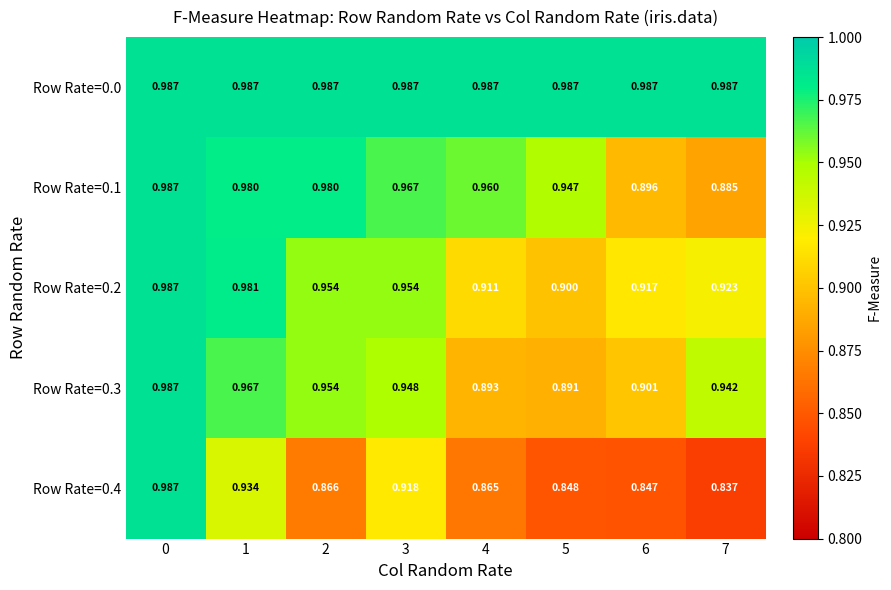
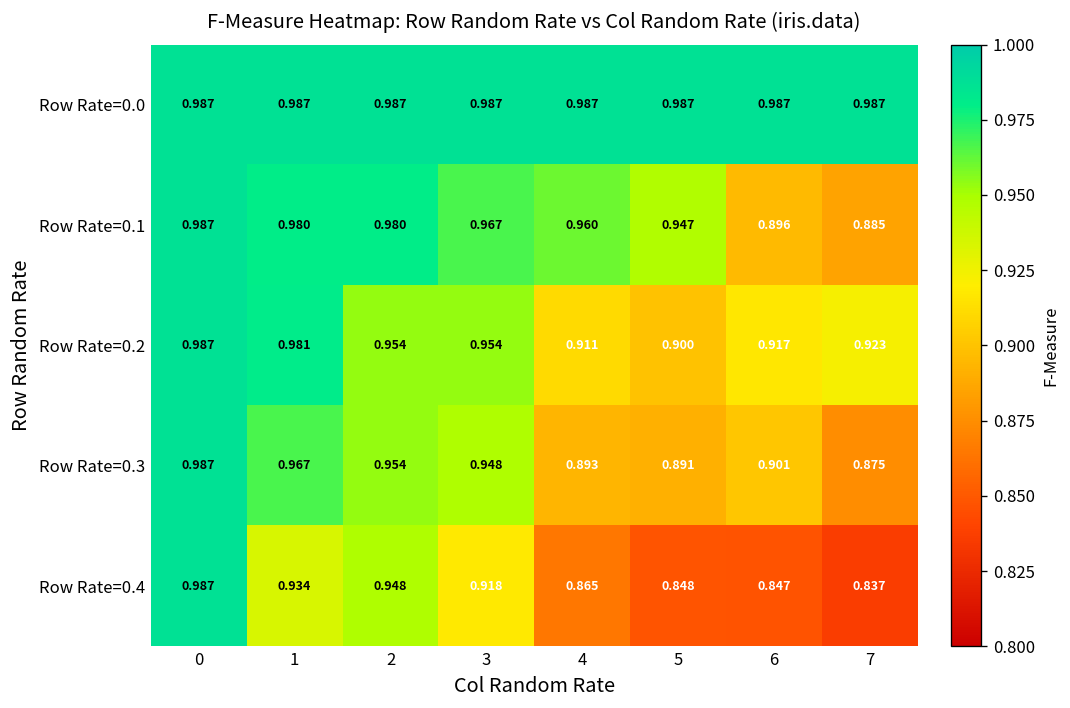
  {
    "Row Rate=0.0": {
      "0": 0.987,
      "1": 0.987,
      "2": 0.987,
      "3": 0.987,
      "4": 0.987,
      "5": 0.987,
      "6": 0.987,
      "7": 0.987
    },
    "Row Rate=0.1": {
      "0": 0.987,
      "1": 0.980,
      "2": 0.980,
      "3": 0.967,
      "4": 0.960,
      "5": 0.947,
      "6": 0.896,
      "7": 0.885
    },
    "Row Rate=0.2": {
      "0": 0.987,
      "1": 0.981,
      "2": 0.954,
      "3": 0.954,
      "4": 0.911,
      "5": 0.900,
      "6": 0.917,
      "7": 0.923
    },
    "Row Rate=0.3": {
      "0": 0.987,
      "1": 0.967,
      "2": 0.954,
      "3": 0.948,
      "4": 0.893,
      "5": 0.891,
      "6": 0.901,
-     "7": 0.942
+     "7": 0.875
    },
    "Row Rate=0.4": {
      "0": 0.987,
      "1": 0.934,
-     "2": 0.866,
+     "2": 0.948,
      "3": 0.918,
      "4": 0.865,
      "5": 0.848,
      "6": 0.847,
      "7": 0.837
    }
  }
